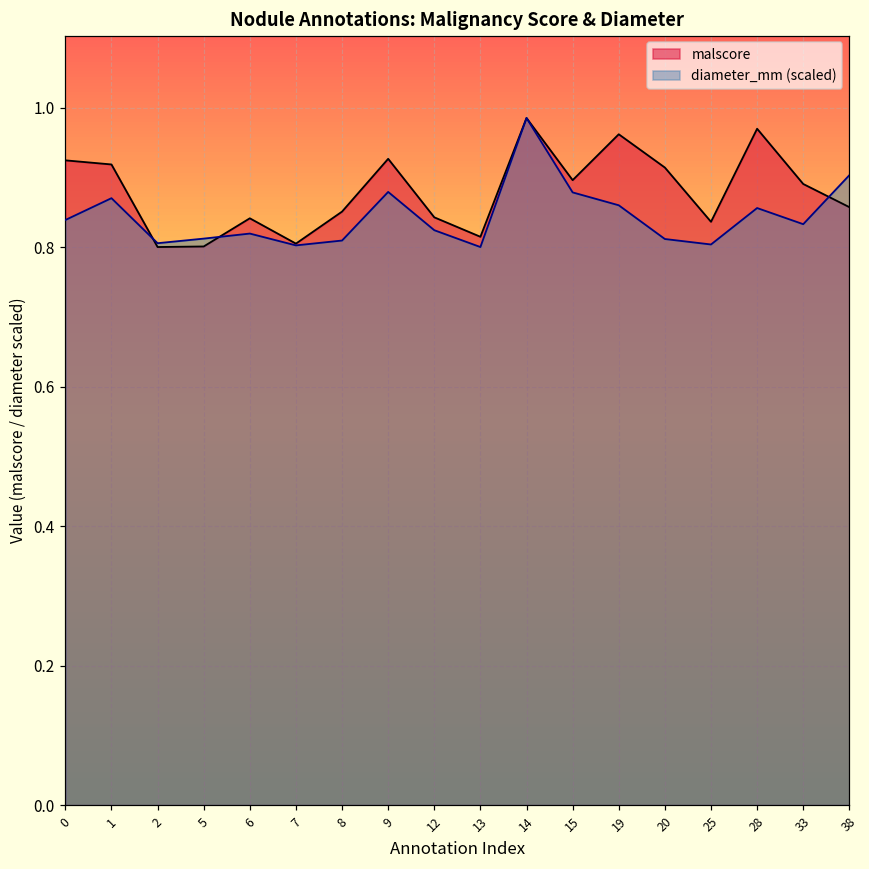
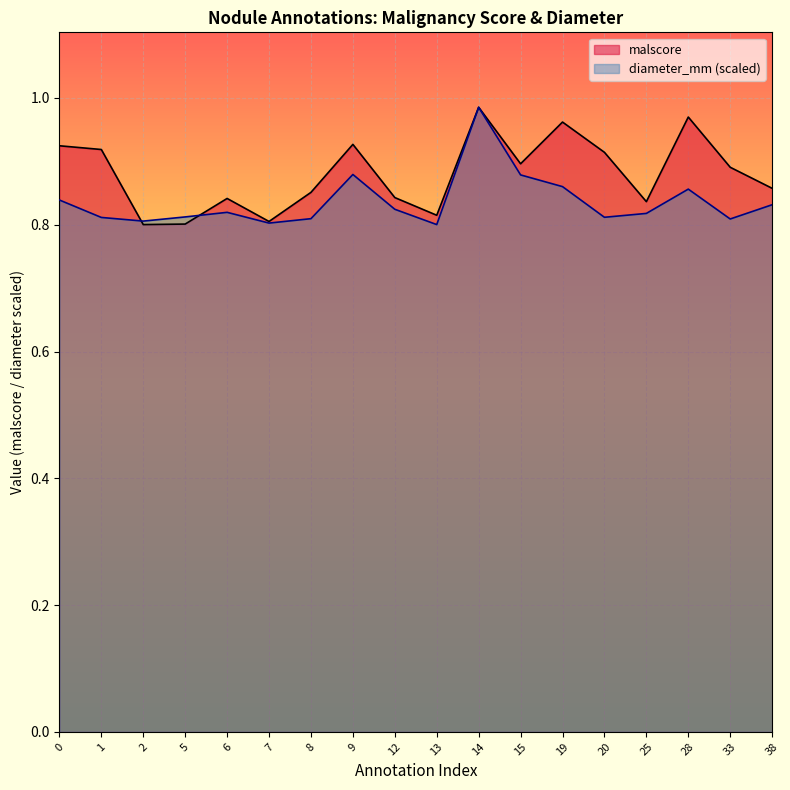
  {
    "malscore": {
      "0": 0.92,
      "1": 0.92,
      "2": 0.80,
      "5": 0.80,
      "6": 0.84,
      "8": 0.85,
      "9": 0.93,
      "12": 0.84,
      "13": 0.81,
      "15": 0.90,
      "19": 0.96,
      "20": 0.91,
      "25": 0.84,
      "28": 0.97,
      "33": 0.89,
      "38": 0.86
    },
    "diameter_mm (scaled)": {
      "0": 0.84,
-     "1": 0.87,
+     "1": 0.81,
      "2": 0.81,
      "5": 0.81,
      "6": 0.82,
      "8": 0.81,
      "9": 0.88,
      "12": 0.82,
      "13": 0.80,
      "15": 0.88,
      "19": 0.86,
      "20": 0.81,
-     "25": 0.80,
+     "25": 0.82,
      "28": 0.86,
-     "33": 0.83,
-     "38": 0.90
+     "33": 0.81,
+     "38": 0.83
    }
  }
